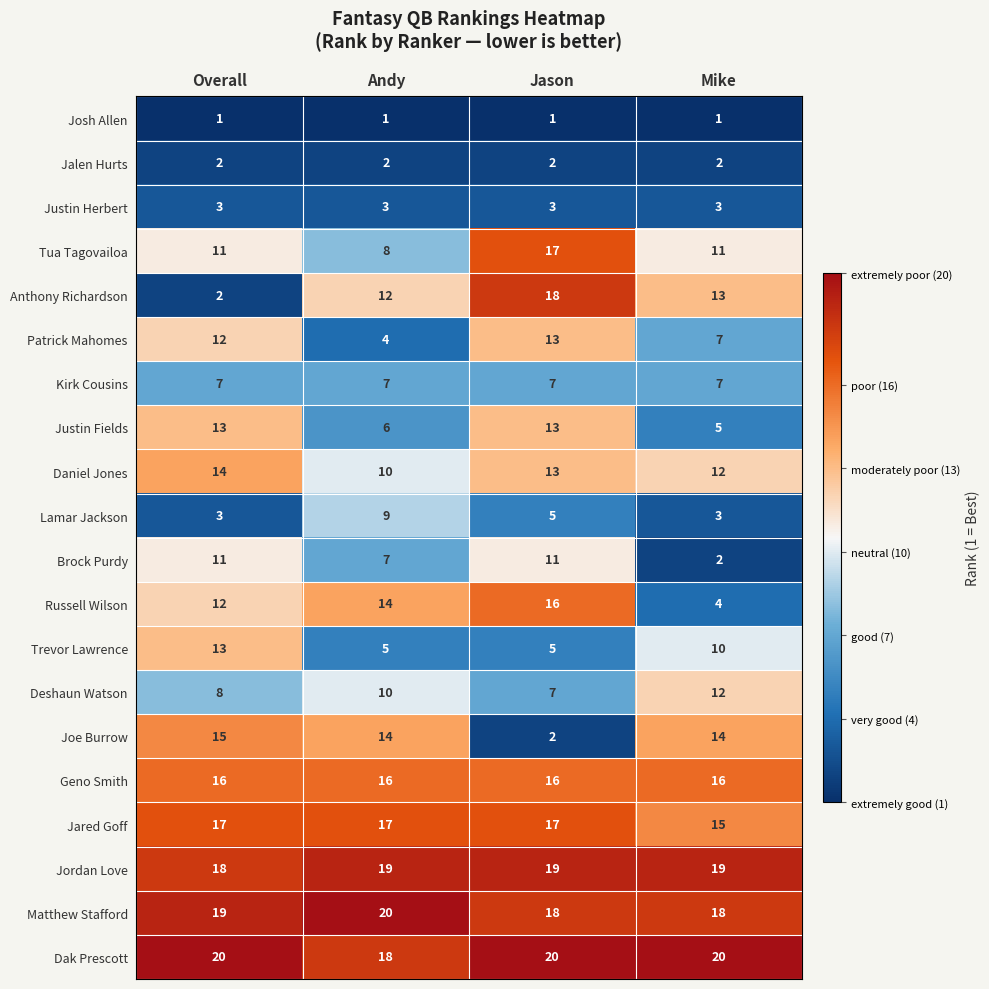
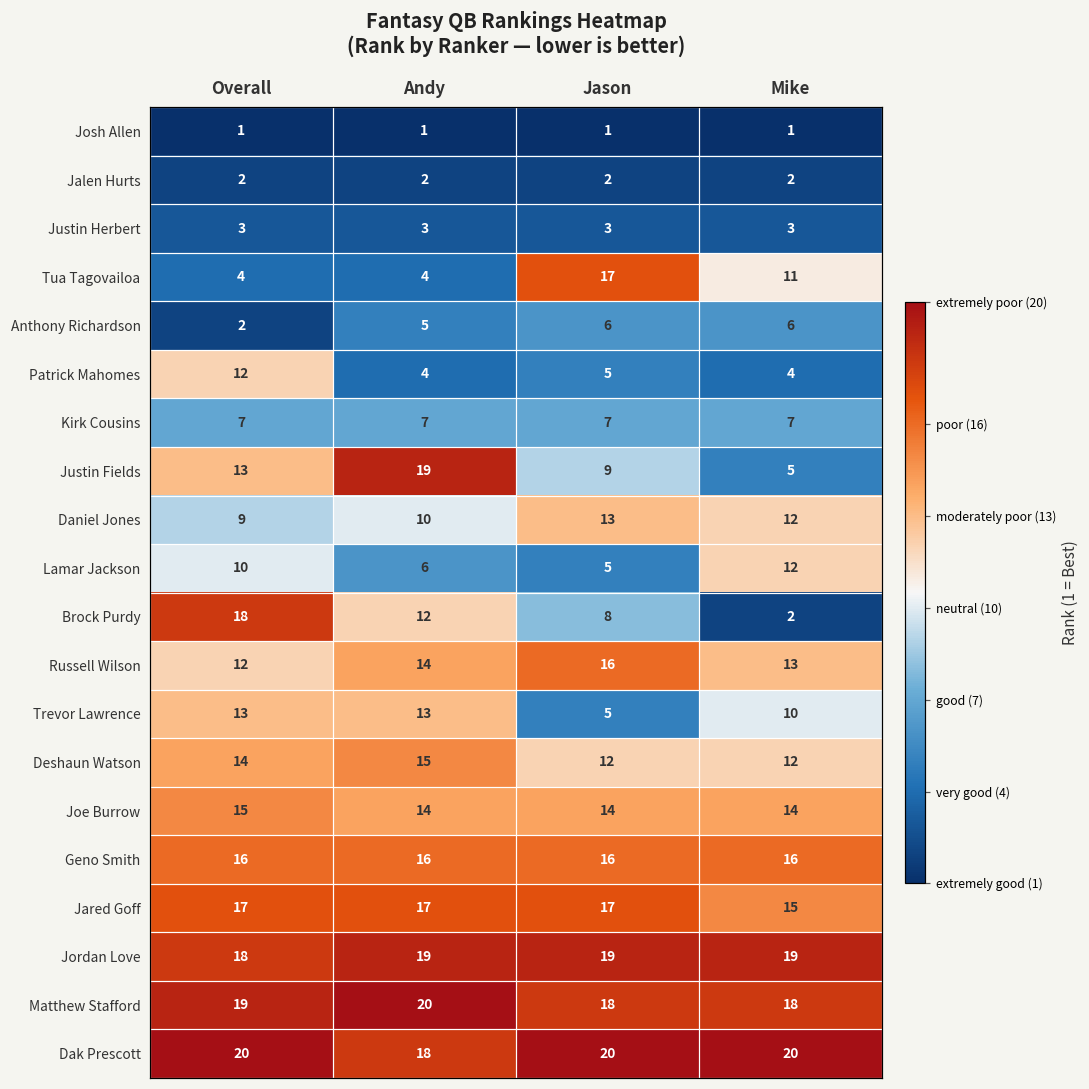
  {
    "Josh Allen": {
      "Overall": 1,
      "Andy": 1,
      "Jason": 1,
      "Mike": 1
    },
    "Jalen Hurts": {
      "Overall": 2,
      "Andy": 2,
      "Jason": 2,
      "Mike": 2
    },
    "Justin Herbert": {
      "Overall": 3,
      "Andy": 3,
      "Jason": 3,
      "Mike": 3
    },
    "Tua Tagovailoa": {
-     "Overall": 11,
-     "Andy": 8,
+     "Overall": 4,
+     "Andy": 4,
      "Jason": 17,
      "Mike": 11
    },
    "Anthony Richardson": {
      "Overall": 2,
-     "Andy": 12,
-     "Jason": 18,
-     "Mike": 13
+     "Andy": 5,
+     "Jason": 6,
+     "Mike": 6
    },
    "Patrick Mahomes": {
      "Overall": 12,
      "Andy": 4,
-     "Jason": 13,
-     "Mike": 7
+     "Jason": 5,
+     "Mike": 4
    },
    "Kirk Cousins": {
      "Overall": 7,
      "Andy": 7,
      "Jason": 7,
      "Mike": 7
    },
    "Justin Fields": {
      "Overall": 13,
-     "Andy": 6,
-     "Jason": 13,
+     "Andy": 19,
+     "Jason": 9,
      "Mike": 5
    },
    "Daniel Jones": {
-     "Overall": 14,
+     "Overall": 9,
      "Andy": 10,
      "Jason": 13,
      "Mike": 12
    },
    "Lamar Jackson": {
-     "Overall": 3,
-     "Andy": 9,
+     "Overall": 10,
+     "Andy": 6,
      "Jason": 5,
-     "Mike": 3
+     "Mike": 12
    },
    "Brock Purdy": {
-     "Overall": 11,
-     "Andy": 7,
-     "Jason": 11,
+     "Overall": 18,
+     "Andy": 12,
+     "Jason": 8,
      "Mike": 2
    },
    "Russell Wilson": {
      "Overall": 12,
      "Andy": 14,
      "Jason": 16,
-     "Mike": 4
+     "Mike": 13
    },
    "Trevor Lawrence": {
      "Overall": 13,
-     "Andy": 5,
+     "Andy": 13,
      "Jason": 5,
      "Mike": 10
    },
    "Deshaun Watson": {
-     "Overall": 8,
-     "Andy": 10,
-     "Jason": 7,
+     "Overall": 14,
+     "Andy": 15,
+     "Jason": 12,
      "Mike": 12
    },
    "Joe Burrow": {
      "Overall": 15,
      "Andy": 14,
-     "Jason": 2,
+     "Jason": 14,
      "Mike": 14
    },
    "Geno Smith": {
      "Overall": 16,
      "Andy": 16,
      "Jason": 16,
      "Mike": 16
    },
    "Jared Goff": {
      "Overall": 17,
      "Andy": 17,
      "Jason": 17,
      "Mike": 15
    },
    "Jordan Love": {
      "Overall": 18,
      "Andy": 19,
      "Jason": 19,
      "Mike": 19
    },
    "Matthew Stafford": {
      "Overall": 19,
      "Andy": 20,
      "Jason": 18,
      "Mike": 18
    },
    "Dak Prescott": {
      "Overall": 20,
      "Andy": 18,
      "Jason": 20,
      "Mike": 20
    }
  }
